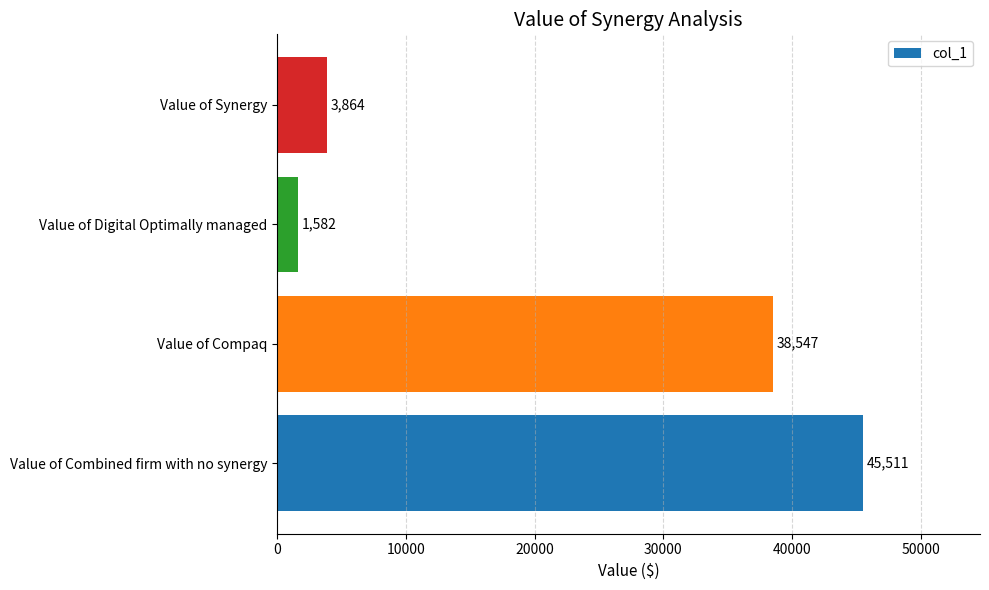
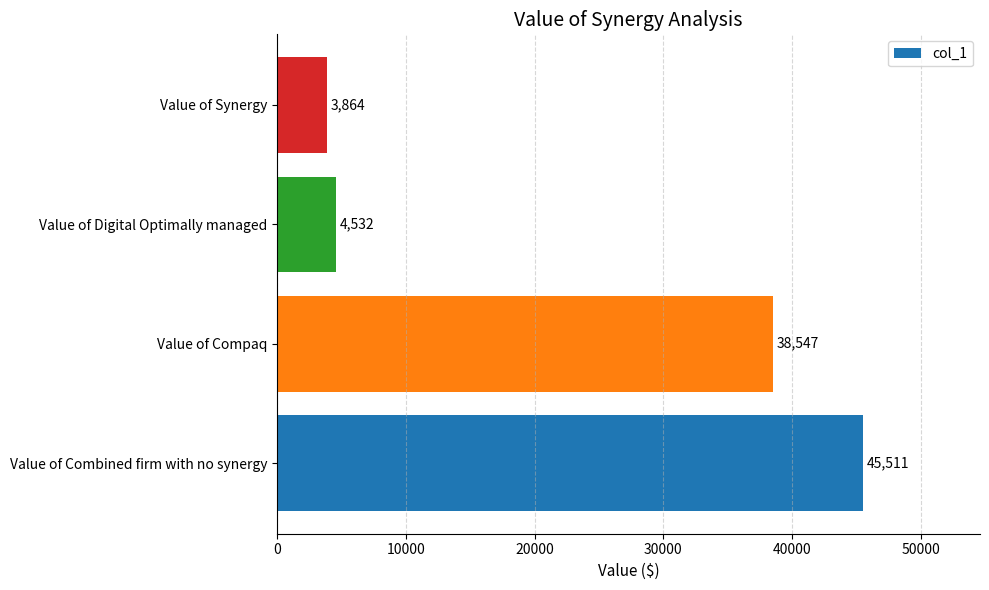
  {
    "Value of Synergy": "3,864",
-   "Value of Digital Optimally managed": "1,582",
+   "Value of Digital Optimally managed": "4,532",
    "Value of Compaq": "38,547",
    "Value of Combined firm with no synergy": "45,511"
  }
